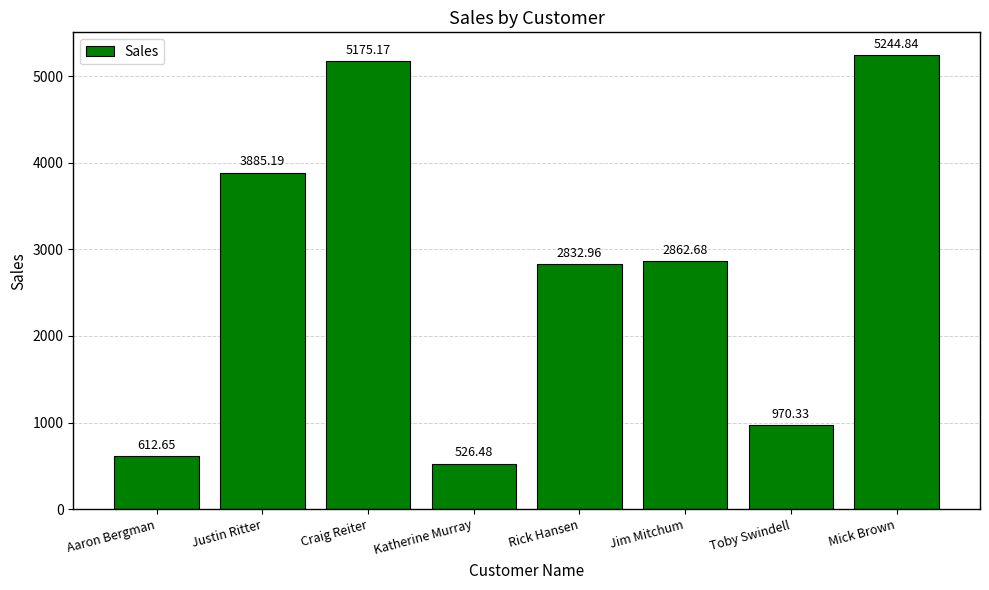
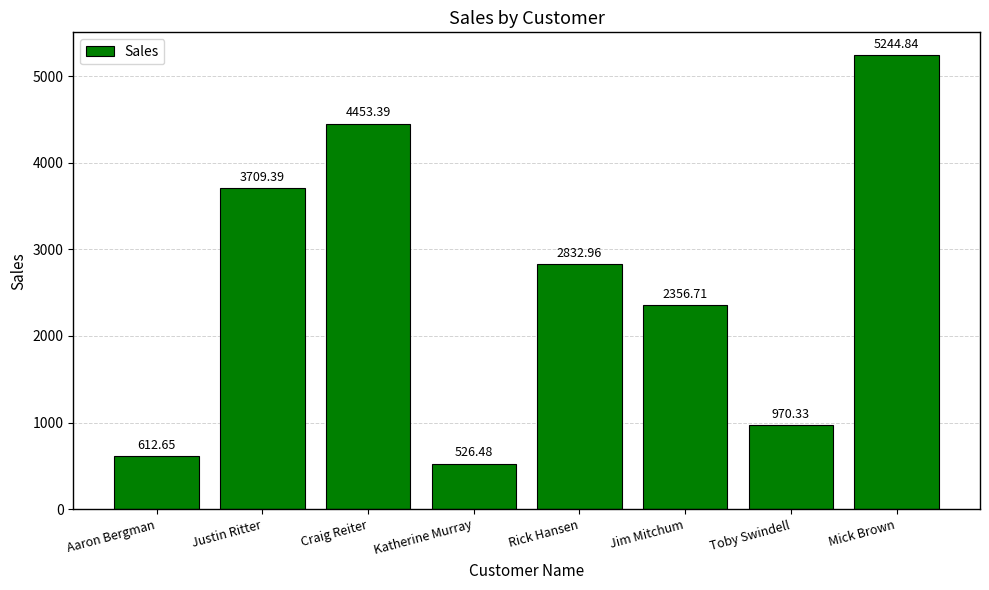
  {
    "Aaron Bergman": 612.65,
-   "Justin Ritter": 3885.19,
-   "Craig Reiter": 5175.17,
+   "Justin Ritter": 3709.39,
+   "Craig Reiter": 4453.39,
    "Katherine Murray": 526.48,
    "Rick Hansen": 2832.96,
-   "Jim Mitchum": 2862.68,
+   "Jim Mitchum": 2356.71,
    "Toby Swindell": 970.33,
    "Mick Brown": 5244.84
  }
